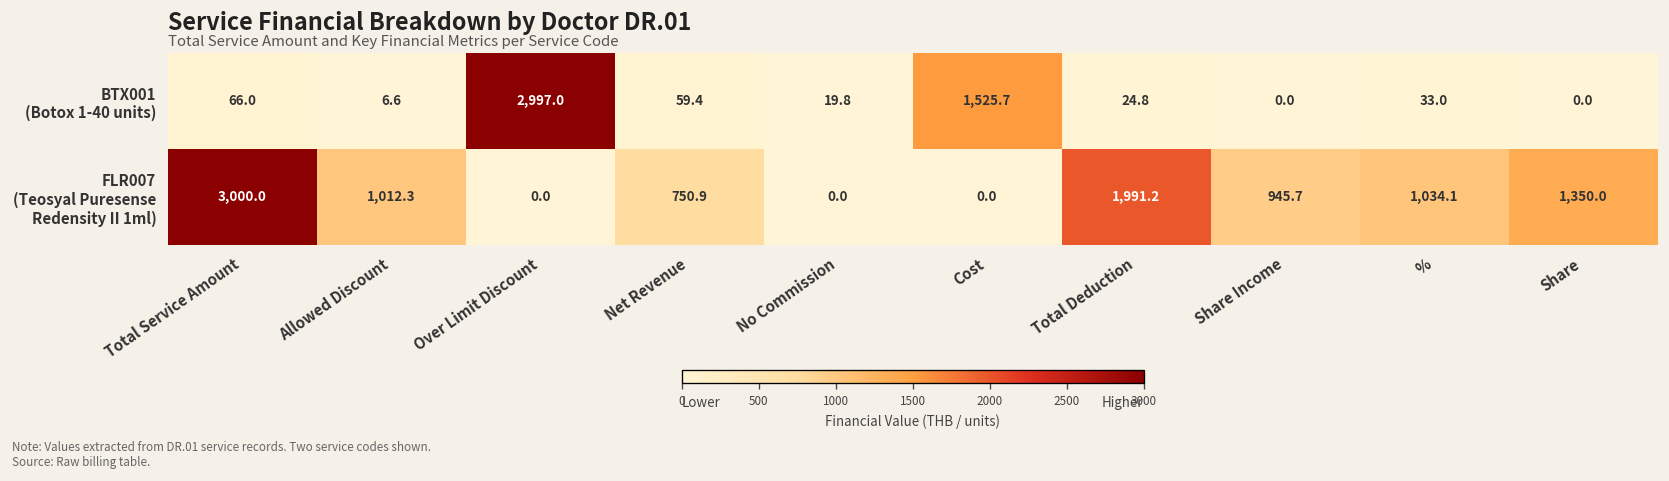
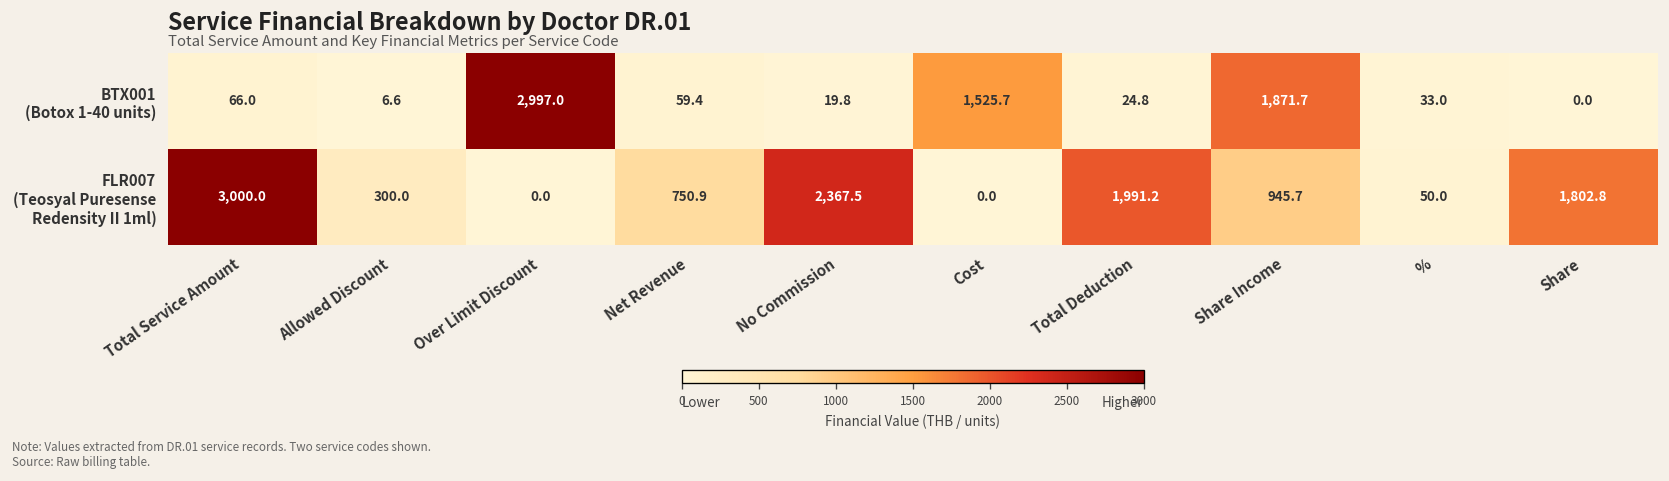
  {
    "BTX001 (Botox 1-40 units)": {
      "Total Service Amount": "66.0",
      "Allowed Discount": "6.6",
      "Over Limit Discount": "2,997.0",
      "Net Revenue": "59.4",
      "No Commission": "19.8",
      "Cost": "1,525.7",
      "Total Deduction": "24.8",
-     "Share Income": "0.0",
+     "Share Income": "1,871.7",
      "%": "33.0",
      "Share": "0.0"
    },
    "FLR007 (Teosyal Puresense Redensity II 1ml)": {
      "Total Service Amount": "3,000.0",
-     "Allowed Discount": "1,012.3",
+     "Allowed Discount": "300.0",
      "Over Limit Discount": "0.0",
      "Net Revenue": "750.9",
-     "No Commission": "0.0",
+     "No Commission": "2,367.5",
      "Cost": "0.0",
      "Total Deduction": "1,991.2",
      "Share Income": "945.7",
-     "%": "1,034.1",
-     "Share": "1,350.0"
+     "%": "50.0",
+     "Share": "1,802.8"
    }
  }
